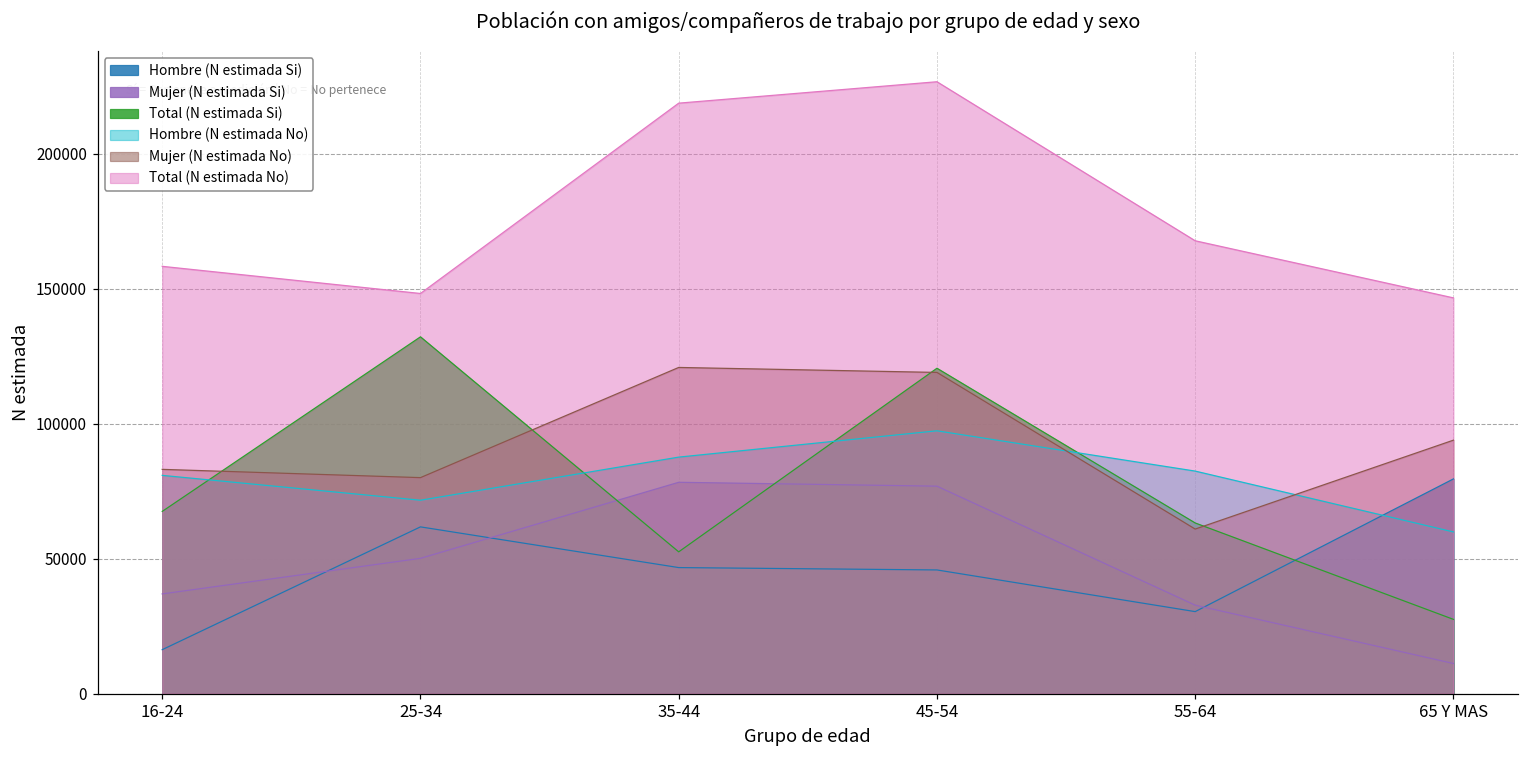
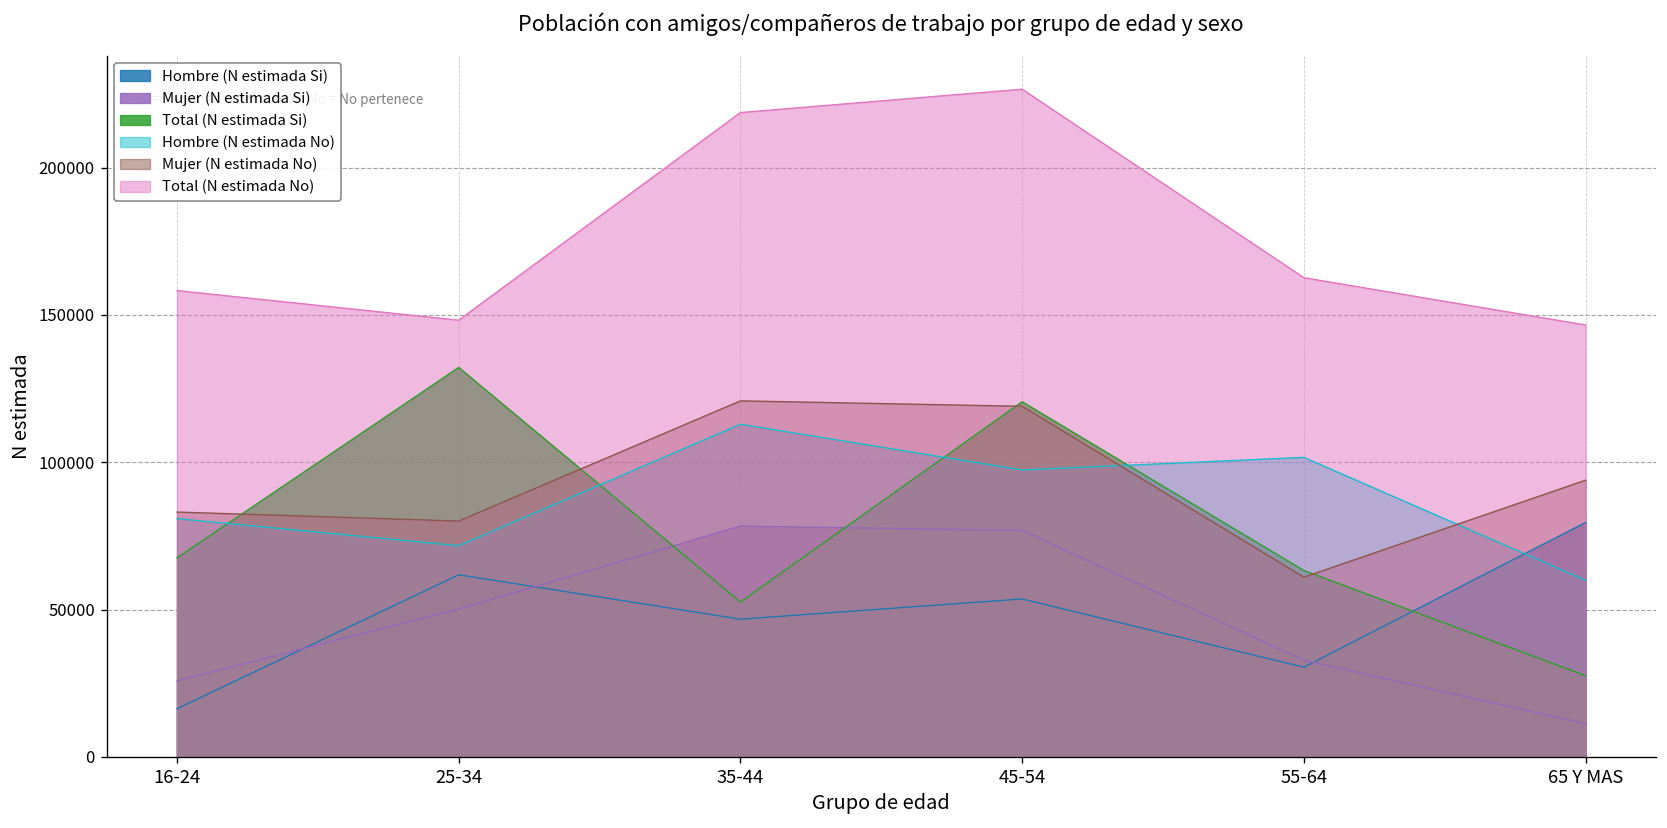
  {
    "Hombre (N estimada Si)": {
      "16-24": 16000,
      "25-34": 62000,
      "35-44": 47000,
-     "45-54": 46000,
+     "45-54": 54000,
      "55-64": 30000,
      "65 Y MAS": 80000
    },
    "Mujer (N estimada Si)": {
-     "16-24": 37000,
+     "16-24": 26000,
      "25-34": 50000,
      "35-44": 78000,
      "45-54": 77000,
      "55-64": 33000,
      "65 Y MAS": 11000
    },
    "Total (N estimada Si)": {
      "16-24": 68000,
      "25-34": 132000,
      "35-44": 53000,
      "45-54": 121000,
      "55-64": 63000,
      "65 Y MAS": 28000
    },
    "Hombre (N estimada No)": {
      "16-24": 81000,
      "25-34": 72000,
-     "35-44": 88000,
+     "35-44": 113000,
      "45-54": 97000,
-     "55-64": 82000,
+     "55-64": 102000,
      "65 Y MAS": 60000
    },
    "Mujer (N estimada No)": {
      "16-24": 83000,
      "25-34": 80000,
      "35-44": 121000,
      "45-54": 119000,
      "55-64": 61000,
      "65 Y MAS": 94000
    },
    "Total (N estimada No)": {
      "16-24": 158000,
      "25-34": 148000,
      "35-44": 219000,
      "45-54": 227000,
-     "55-64": 168000,
+     "55-64": 163000,
      "65 Y MAS": 147000
    }
  }
